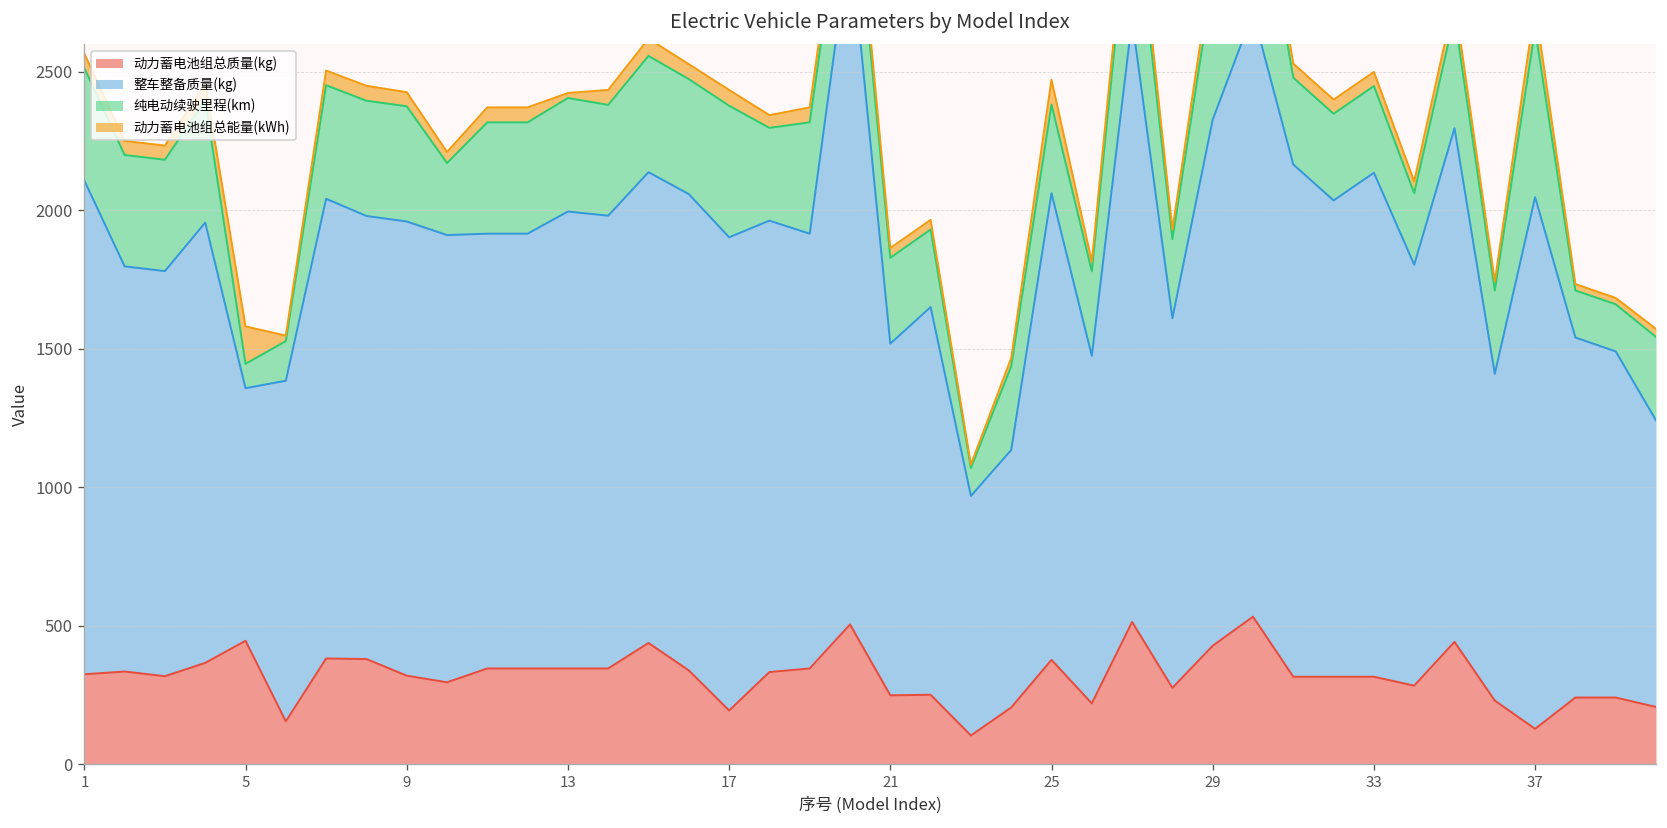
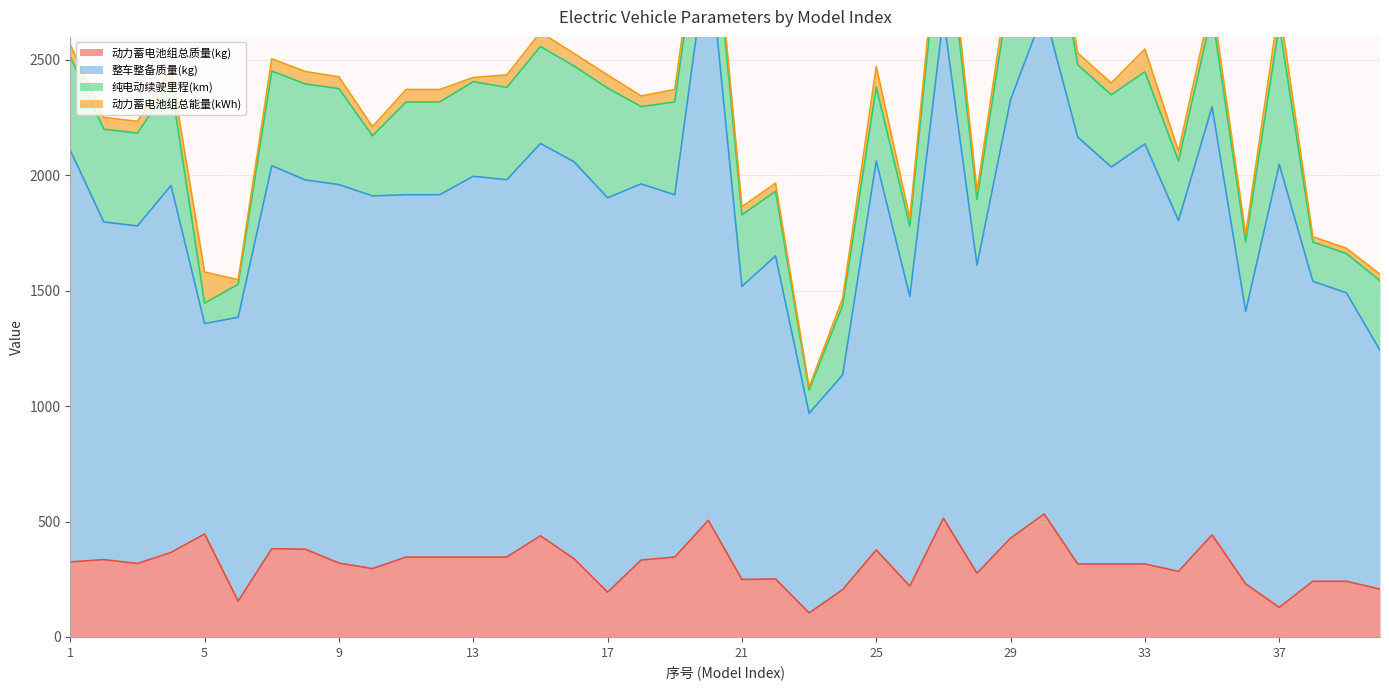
  {
    "动力蓄电池组总质量(kg)": {
      "1": 330,
      "5": 450,
      "9": 320,
      "13": 350,
      "17": 190,
      "21": 250,
      "25": 380,
      "29": 430,
      "33": 320,
      "37": 130
    },
    "整车整备质量(kg)": {
      "1": 1780,
      "5": 910,
      "9": 1640,
      "13": 1650,
      "17": 1710,
      "21": 1270,
      "25": 1690,
      "29": 1900,
      "33": 1820,
      "37": 1920
    },
    "纯电动续驶里程(km)": {
      "1": 410,
      "5": 90,
      "9": 420,
      "13": 410,
      "17": 480,
      "21": 310,
      "25": 320,
      "33": 310
    },
    "动力蓄电池组总能量(kWh)": {
      "1": 50,
      "5": 140,
      "9": 50,
      "13": 20,
      "17": 60,
      "21": 40,
      "25": 90,
-     "33": 50
+     "33": 100
    }
  }
